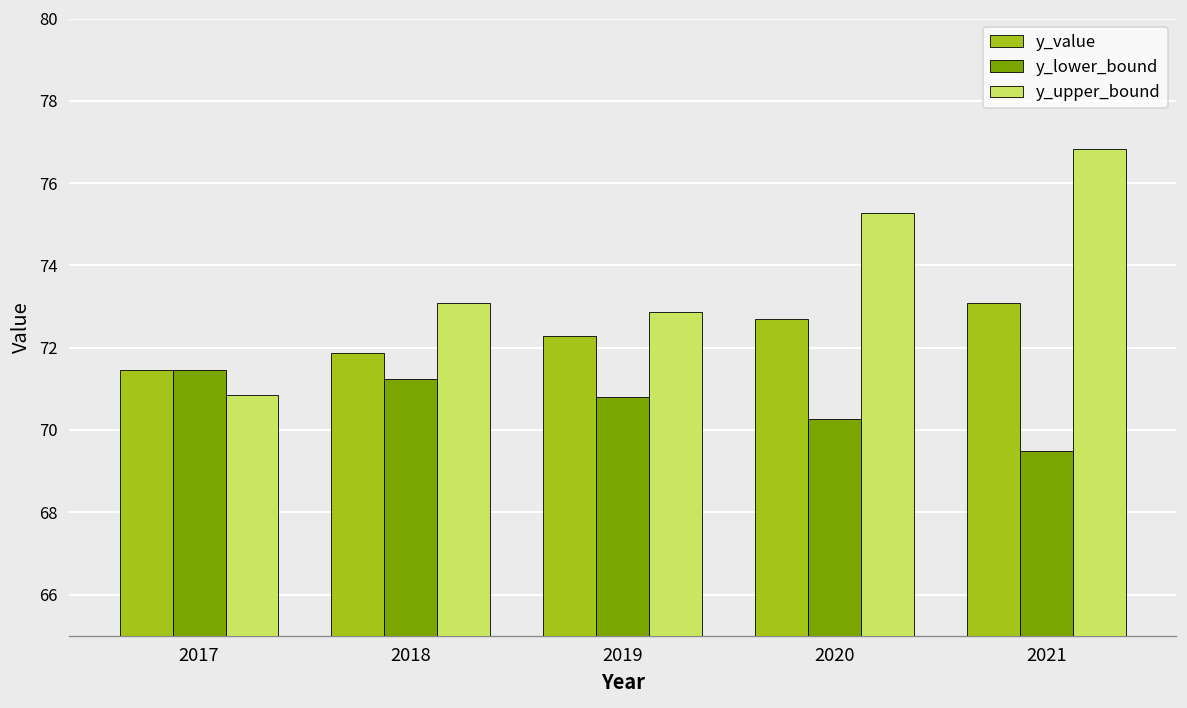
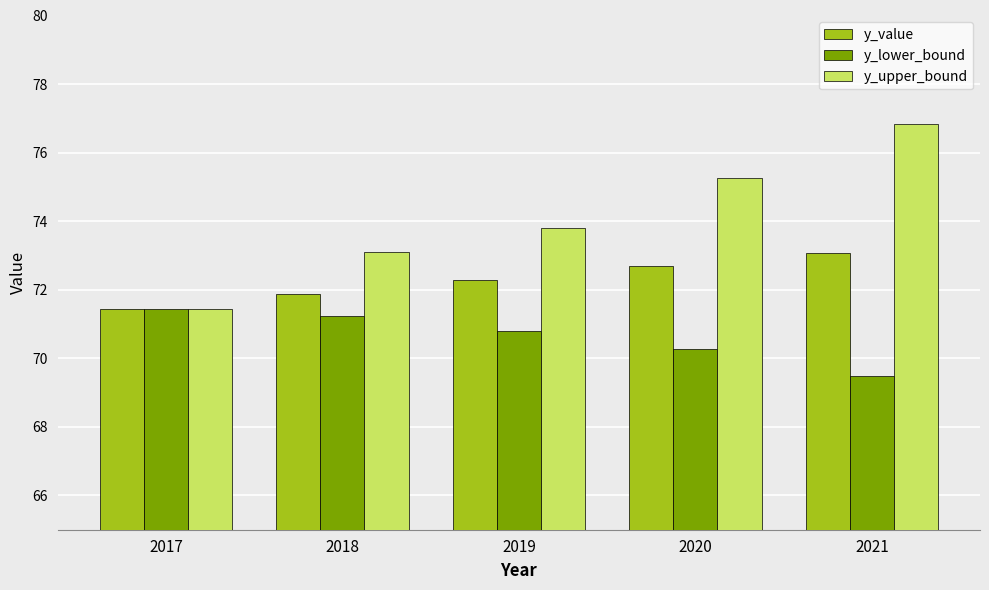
  {
    "y_upper_bound": {
-     "2017": 70.9,
+     "2017": 71.4,
      "2018": 73.1,
-     "2019": 72.9,
+     "2019": 73.8,
      "2020": 75.3,
      "2021": 76.8
    }
  }
